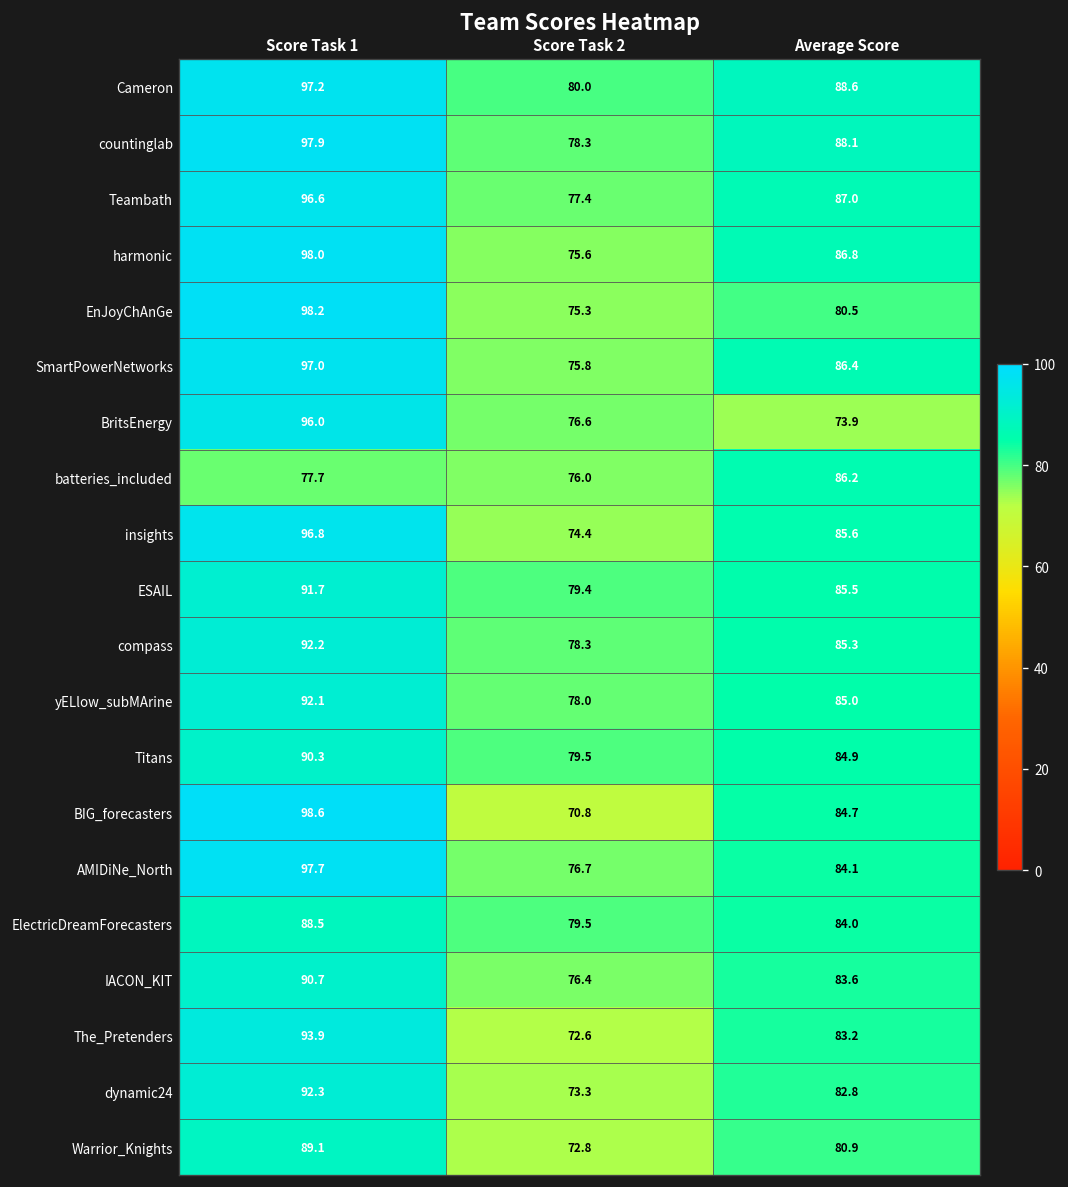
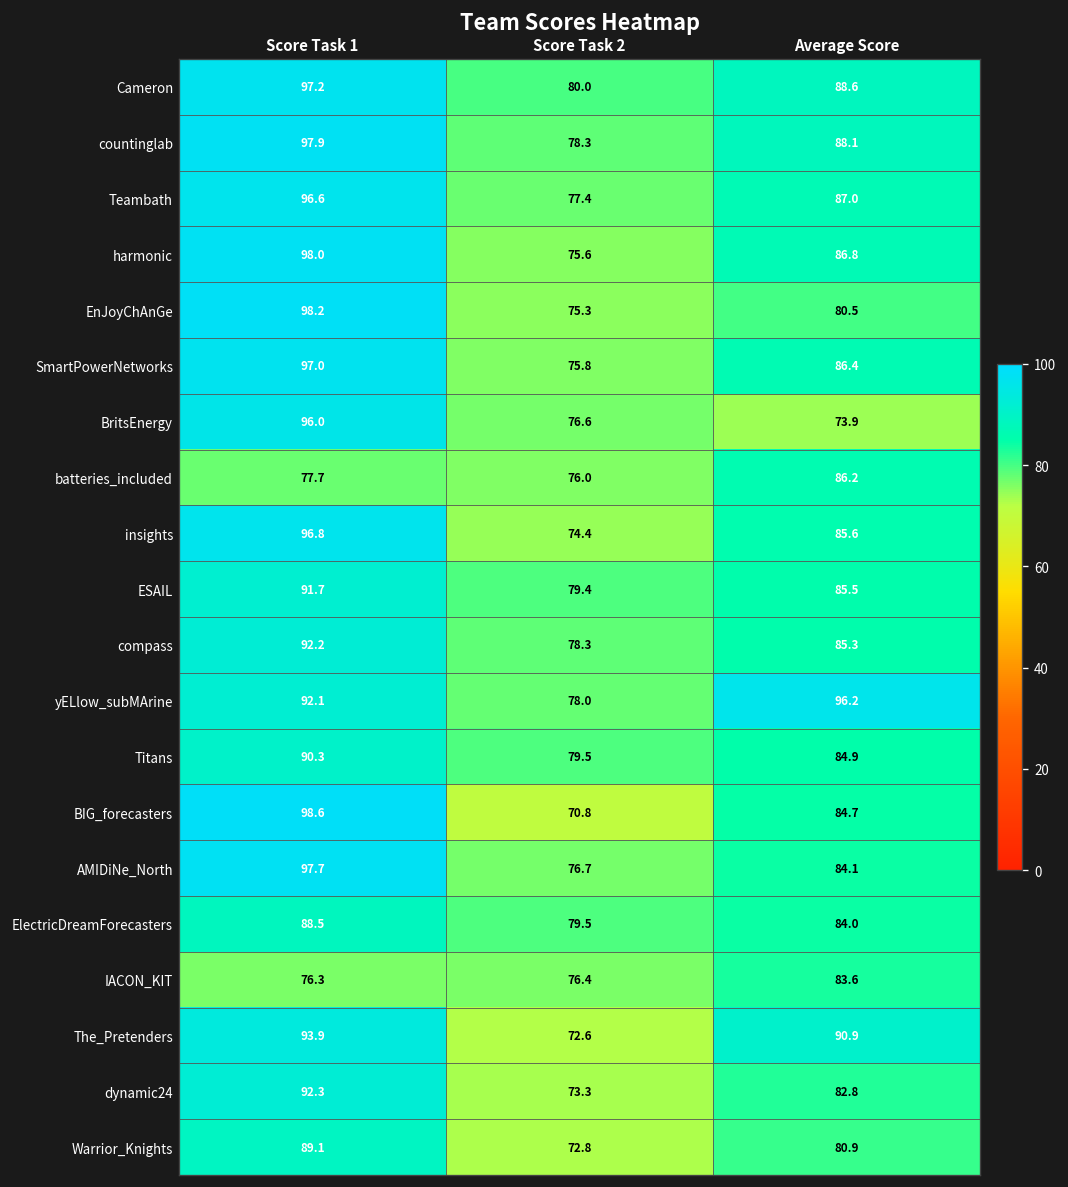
  {
    "Cameron": {
      "Score Task 1": 97.2,
      "Score Task 2": 80.0,
      "Average Score": 88.6
    },
    "countinglab": {
      "Score Task 1": 97.9,
      "Score Task 2": 78.3,
      "Average Score": 88.1
    },
    "Teambath": {
      "Score Task 1": 96.6,
      "Score Task 2": 77.4,
      "Average Score": 87.0
    },
    "harmonic": {
      "Score Task 1": 98.0,
      "Score Task 2": 75.6,
      "Average Score": 86.8
    },
    "EnJoyChAnGe": {
      "Score Task 1": 98.2,
      "Score Task 2": 75.3,
      "Average Score": 80.5
    },
    "SmartPowerNetworks": {
      "Score Task 1": 97.0,
      "Score Task 2": 75.8,
      "Average Score": 86.4
    },
    "BritsEnergy": {
      "Score Task 1": 96.0,
      "Score Task 2": 76.6,
      "Average Score": 73.9
    },
    "batteries_included": {
      "Score Task 1": 77.7,
      "Score Task 2": 76.0,
      "Average Score": 86.2
    },
    "insights": {
      "Score Task 1": 96.8,
      "Score Task 2": 74.4,
      "Average Score": 85.6
    },
    "ESAIL": {
      "Score Task 1": 91.7,
      "Score Task 2": 79.4,
      "Average Score": 85.5
    },
    "compass": {
      "Score Task 1": 92.2,
      "Score Task 2": 78.3,
      "Average Score": 85.3
    },
    "yELlow_subMArine": {
      "Score Task 1": 92.1,
      "Score Task 2": 78.0,
-     "Average Score": 85.0
+     "Average Score": 96.2
    },
    "Titans": {
      "Score Task 1": 90.3,
      "Score Task 2": 79.5,
      "Average Score": 84.9
    },
    "BIG_forecasters": {
      "Score Task 1": 98.6,
      "Score Task 2": 70.8,
      "Average Score": 84.7
    },
    "AMIDiNe_North": {
      "Score Task 1": 97.7,
      "Score Task 2": 76.7,
      "Average Score": 84.1
    },
    "ElectricDreamForecasters": {
      "Score Task 1": 88.5,
      "Score Task 2": 79.5,
      "Average Score": 84.0
    },
    "IACON_KIT": {
-     "Score Task 1": 90.7,
+     "Score Task 1": 76.3,
      "Score Task 2": 76.4,
      "Average Score": 83.6
    },
    "The_Pretenders": {
      "Score Task 1": 93.9,
      "Score Task 2": 72.6,
-     "Average Score": 83.2
+     "Average Score": 90.9
    },
    "dynamic24": {
      "Score Task 1": 92.3,
      "Score Task 2": 73.3,
      "Average Score": 82.8
    },
    "Warrior_Knights": {
      "Score Task 1": 89.1,
      "Score Task 2": 72.8,
      "Average Score": 80.9
    }
  }
